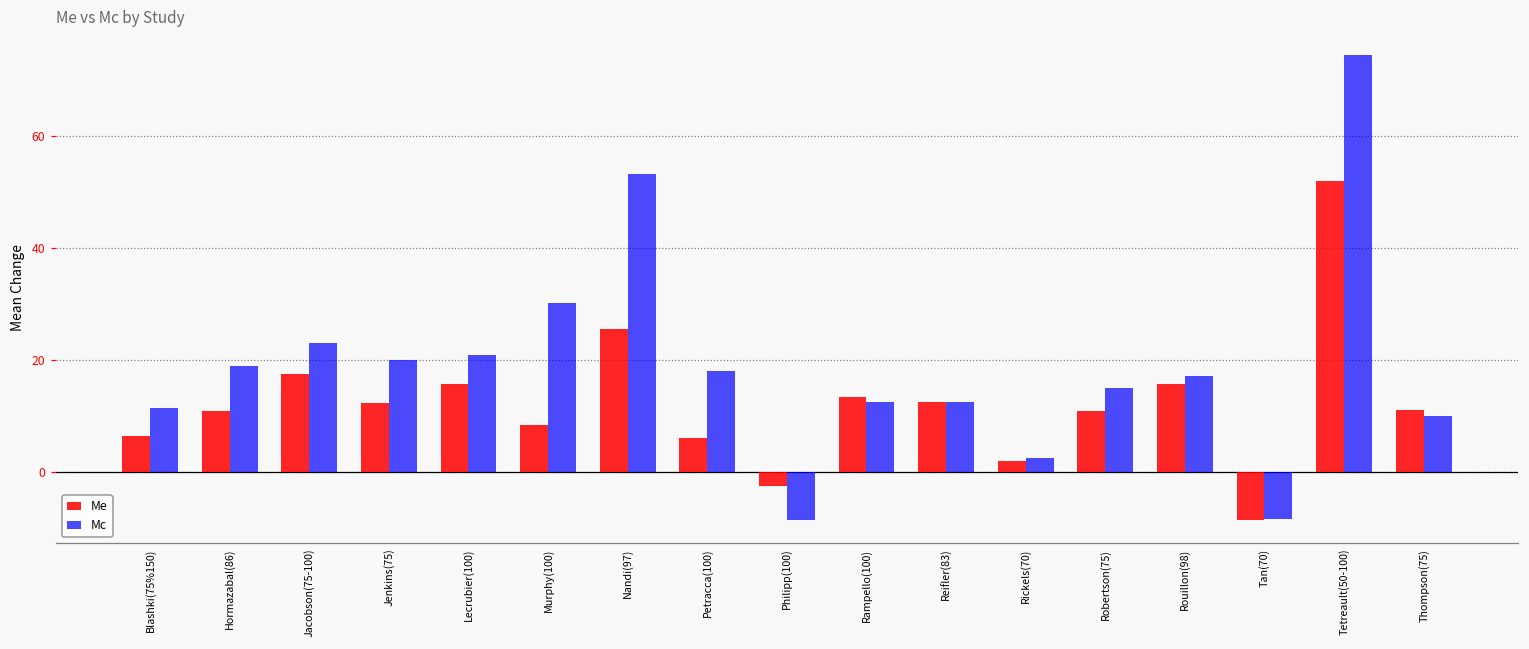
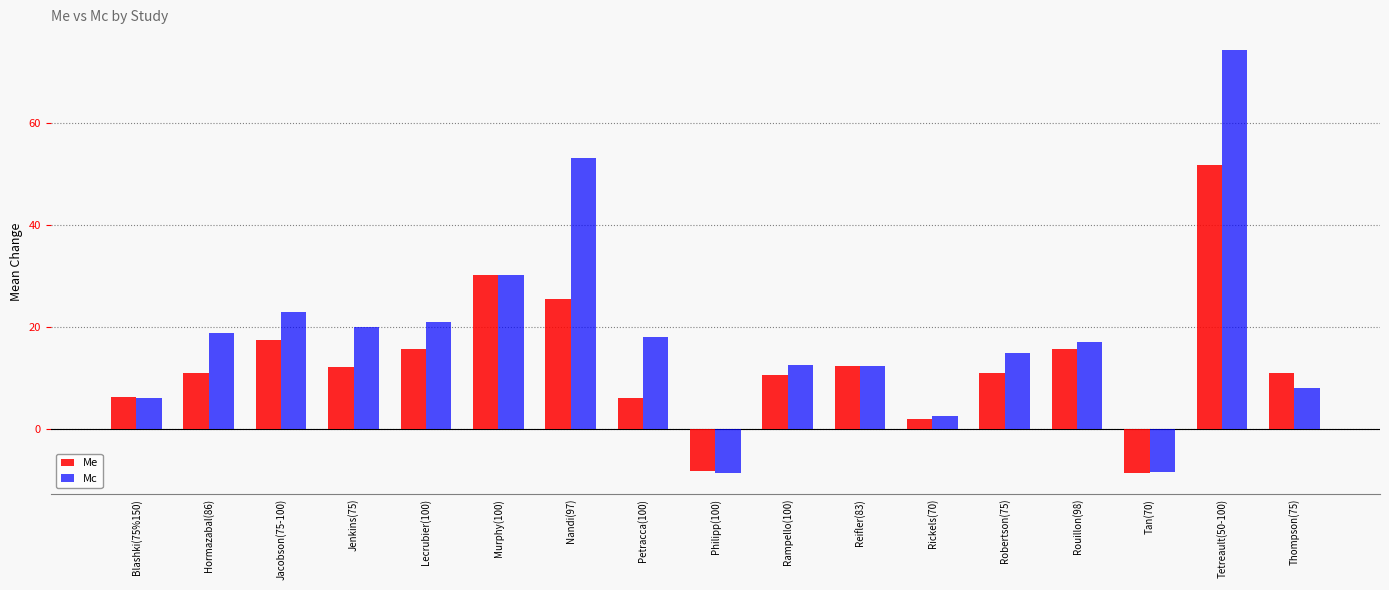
  {
    "Me": {
      "Blashki(75%150)": 6,
      "Hormazabal(86)": 11,
      "Jacobson(75-100)": 18,
      "Jenkins(75)": 12,
      "Lecrubier(100)": 16,
-     "Murphy(100)": 9,
+     "Murphy(100)": 30,
      "Nandi(97)": 26,
      "Petracca(100)": 6,
-     "Philipp(100)": -2,
-     "Rampello(100)": 13,
+     "Philipp(100)": -8,
+     "Rampello(100)": 11,
      "Reifler(83)": 13,
      "Rickels(70)": 2,
      "Robertson(75)": 11,
      "Rouillon(98)": 16,
      "Tan(70)": -9,
      "Tetreault(50-100)": 52,
      "Thompson(75)": 11
    },
    "Mc": {
-     "Blashki(75%150)": 11,
+     "Blashki(75%150)": 6,
      "Hormazabal(86)": 19,
      "Jacobson(75-100)": 23,
      "Jenkins(75)": 20,
      "Lecrubier(100)": 21,
      "Murphy(100)": 30,
      "Nandi(97)": 53,
      "Petracca(100)": 18,
      "Philipp(100)": -9,
      "Rampello(100)": 13,
      "Reifler(83)": 13,
      "Rickels(70)": 3,
      "Robertson(75)": 15,
      "Rouillon(98)": 17,
      "Tan(70)": -8,
      "Tetreault(50-100)": 74,
-     "Thompson(75)": 10
+     "Thompson(75)": 8
    }
  }
